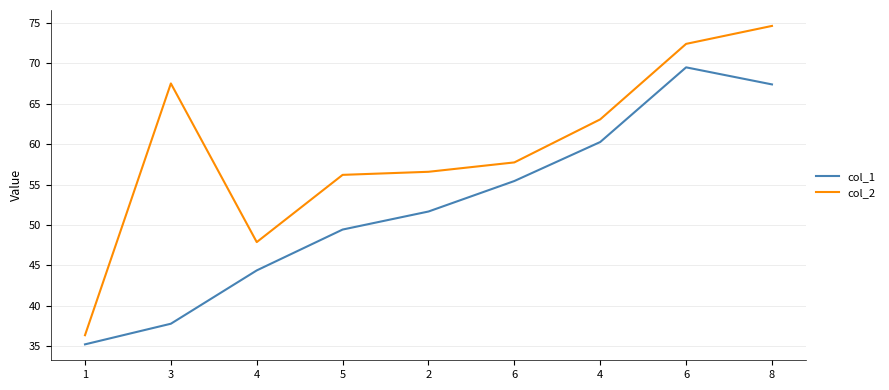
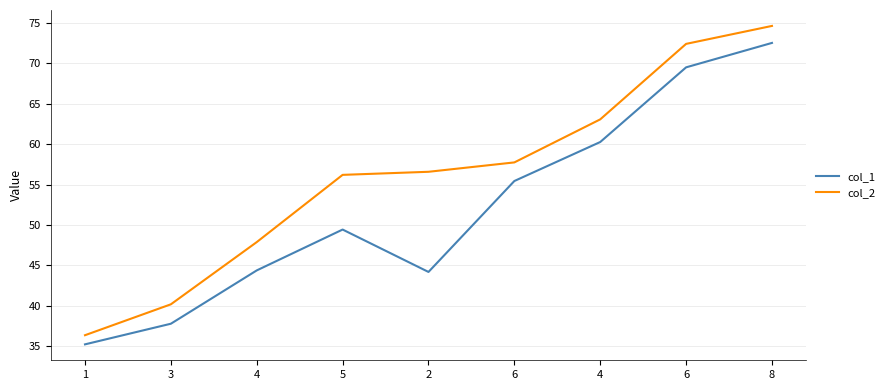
  {
    "col_1": {
      "1": 35,
      "3": 38,
      "5": 49,
-     "2": 52,
-     "8": 67
+     "2": 44,
+     "8": 73
    },
    "col_2": {
      "1": 36,
-     "3": 68,
+     "3": 40,
      "5": 56,
      "2": 57,
      "8": 75
    }
  }
